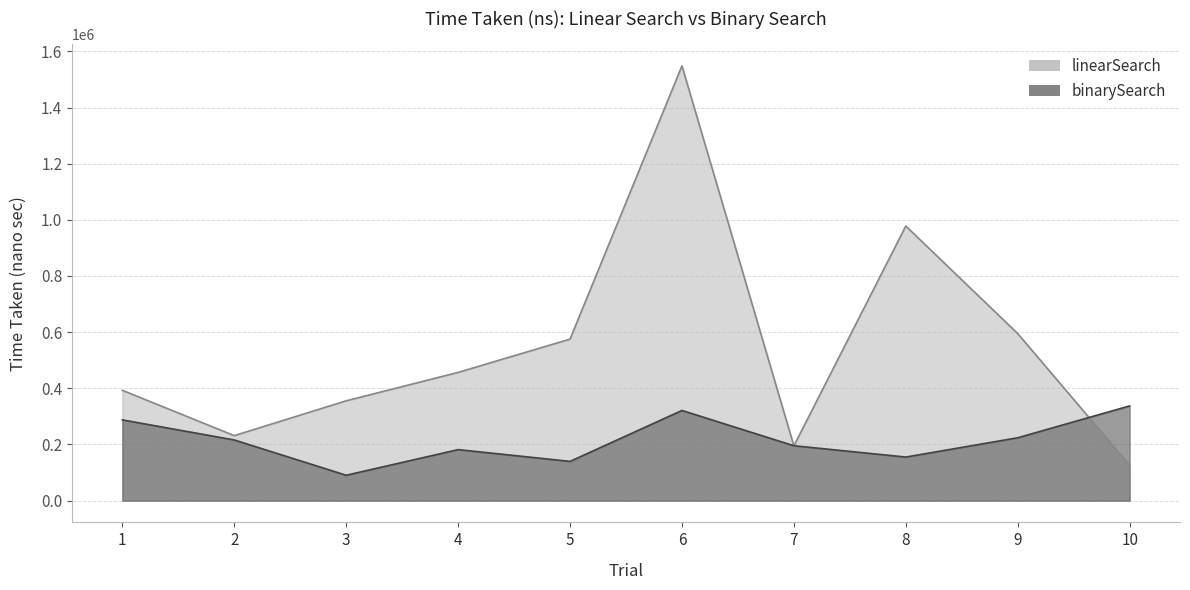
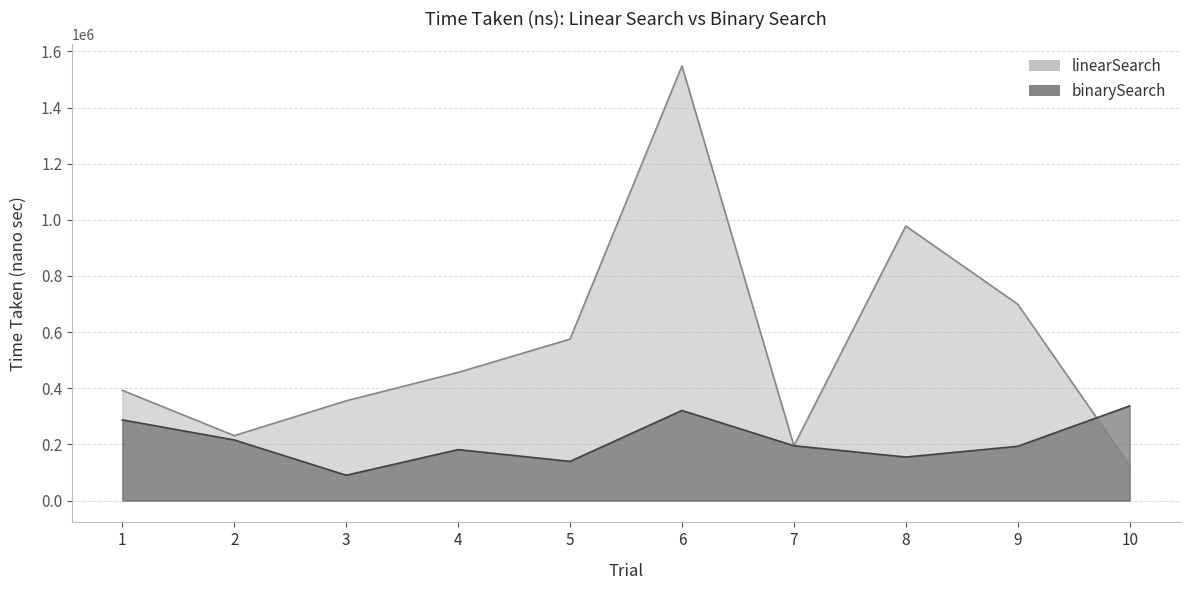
  {
    "linearSearch": {
      "1": 390000,
      "2": 230000,
      "3": 360000,
      "4": 460000,
      "5": 580000,
      "6": 1550000,
      "8": 980000,
-     "9": 590000,
+     "9": 700000,
      "10": 130000
    },
    "binarySearch": {
      "1": 290000,
      "2": 220000,
      "3": 90000,
      "4": 180000,
      "5": 140000,
      "6": 320000,
      "8": 160000,
-     "9": 220000,
+     "9": 190000,
      "10": 340000
    }
  }
